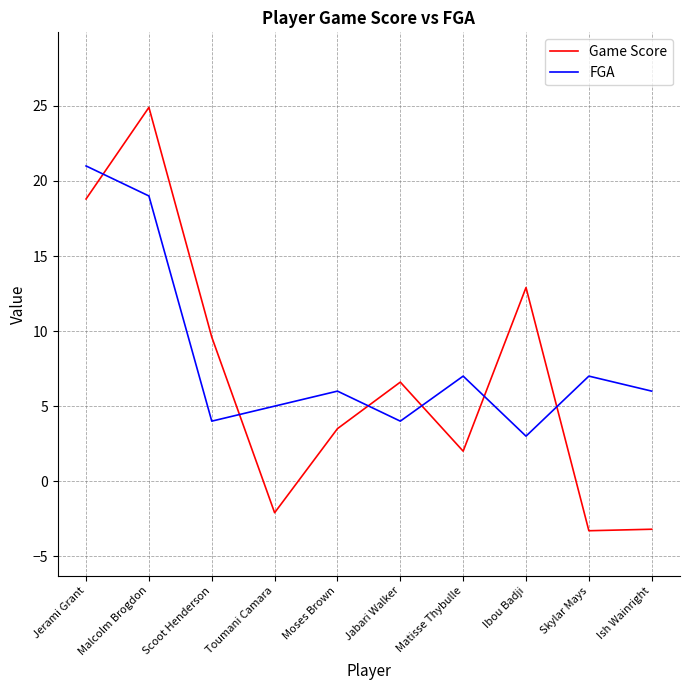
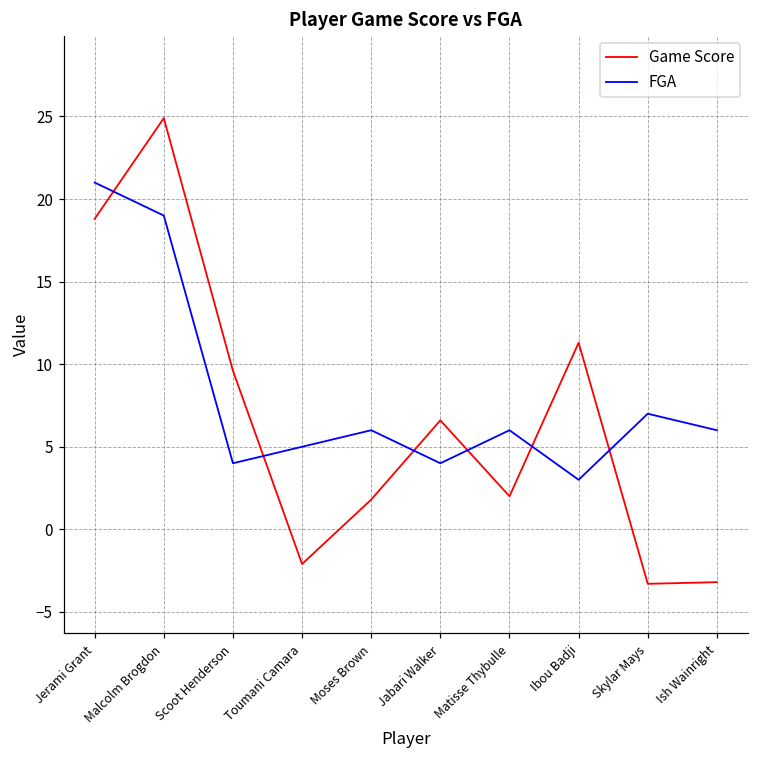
  {
    "Game Score": {
      "Jerami Grant": 18.8,
      "Malcolm Brogdon": 24.9,
      "Scoot Henderson": 9.6,
      "Toumani Camara": -2.1,
-     "Moses Brown": 3.5,
+     "Moses Brown": 1.8,
      "Jabari Walker": 6.6,
      "Matisse Thybulle": 2.0,
-     "Ibou Badji": 12.9,
+     "Ibou Badji": 11.3,
      "Skylar Mays": -3.3,
      "Ish Wainright": -3.2
    },
    "FGA": {
      "Jerami Grant": 21,
      "Malcolm Brogdon": 19,
      "Scoot Henderson": 4,
      "Toumani Camara": 5,
      "Moses Brown": 6,
      "Jabari Walker": 4,
-     "Matisse Thybulle": 7,
+     "Matisse Thybulle": 6,
      "Ibou Badji": 3,
      "Skylar Mays": 7,
      "Ish Wainright": 6
    }
  }
